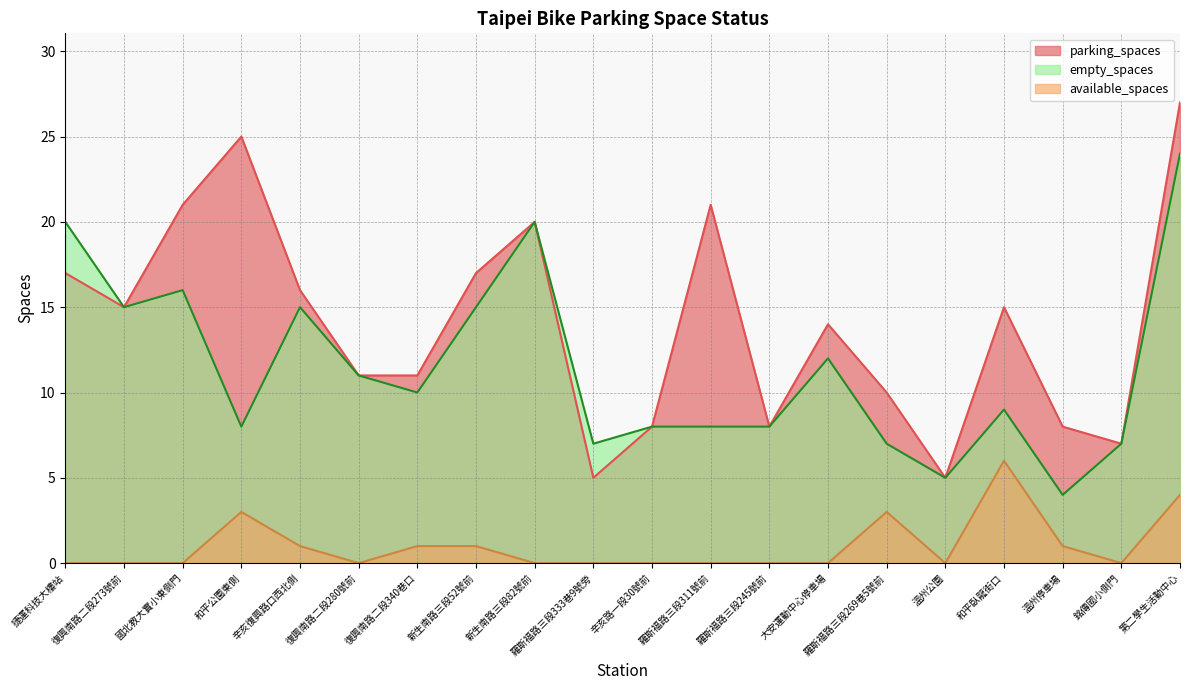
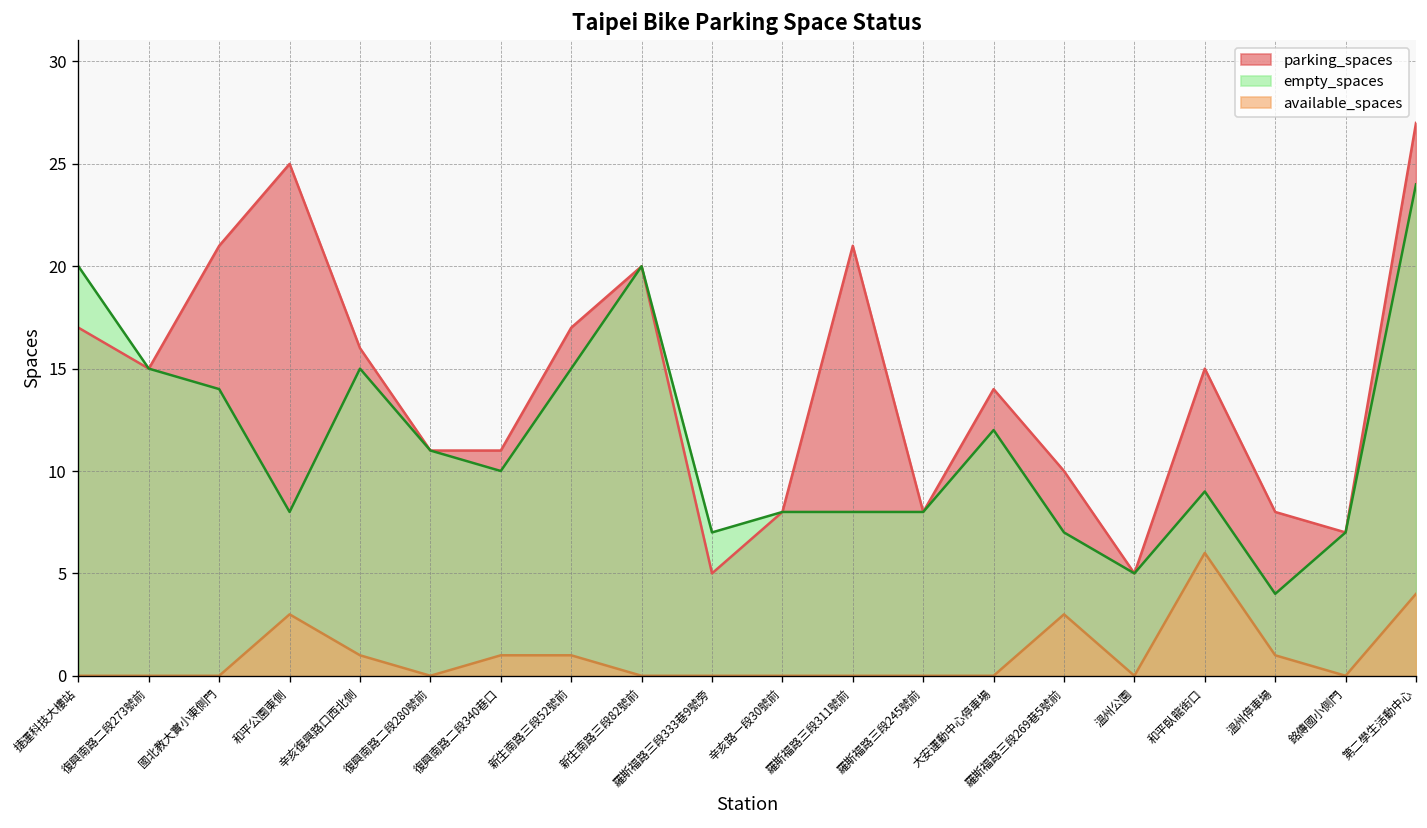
  {
    "parking_spaces": {
      "捷運科技大樓站": 17,
      "國北教大實小東側門": 21,
      "和平公園東側": 25,
      "辛亥復興路口西北側": 16,
      "復興南路二段340巷口": 11,
      "新生南路三段52號前": 17,
      "羅斯福路三段333巷9號旁": 5,
      "羅斯福路三段311號前": 21,
      "大安運動中心停車場": 14,
      "羅斯福路三段269巷5號前": 10,
      "和平臥龍街口": 15,
      "溫州停車場": 8,
      "第二學生活動中心": 27
    },
    "empty_spaces": {
      "捷運科技大樓站": 20,
-     "國北教大實小東側門": 16,
+     "國北教大實小東側門": 14,
      "和平公園東側": 8,
      "辛亥復興路口西北側": 15,
      "復興南路二段340巷口": 10,
      "新生南路三段52號前": 15,
      "羅斯福路三段333巷9號旁": 7,
      "羅斯福路三段311號前": 8,
      "大安運動中心停車場": 12,
      "羅斯福路三段269巷5號前": 7,
      "和平臥龍街口": 9,
      "溫州停車場": 4,
      "第二學生活動中心": 24
    },
    "available_spaces": {
      "捷運科技大樓站": 0,
      "復興南路二段273號前": 0,
      "國北教大實小東側門": 0,
      "和平公園東側": 3,
      "辛亥復興路口西北側": 1,
      "復興南路二段280號前": 0,
      "復興南路二段340巷口": 1,
      "新生南路三段52號前": 1,
      "新生南路三段82號前": 0,
      "羅斯福路三段333巷9號旁": 0,
      "辛亥路一段30號前": 0,
      "羅斯福路三段311號前": 0,
      "羅斯福路三段245號前": 0,
      "大安運動中心停車場": 0,
      "羅斯福路三段269巷5號前": 3,
      "溫州公園": 0,
      "和平臥龍街口": 6,
      "溫州停車場": 1,
      "銘傳國小側門": 0,
      "第二學生活動中心": 4
    }
  }
